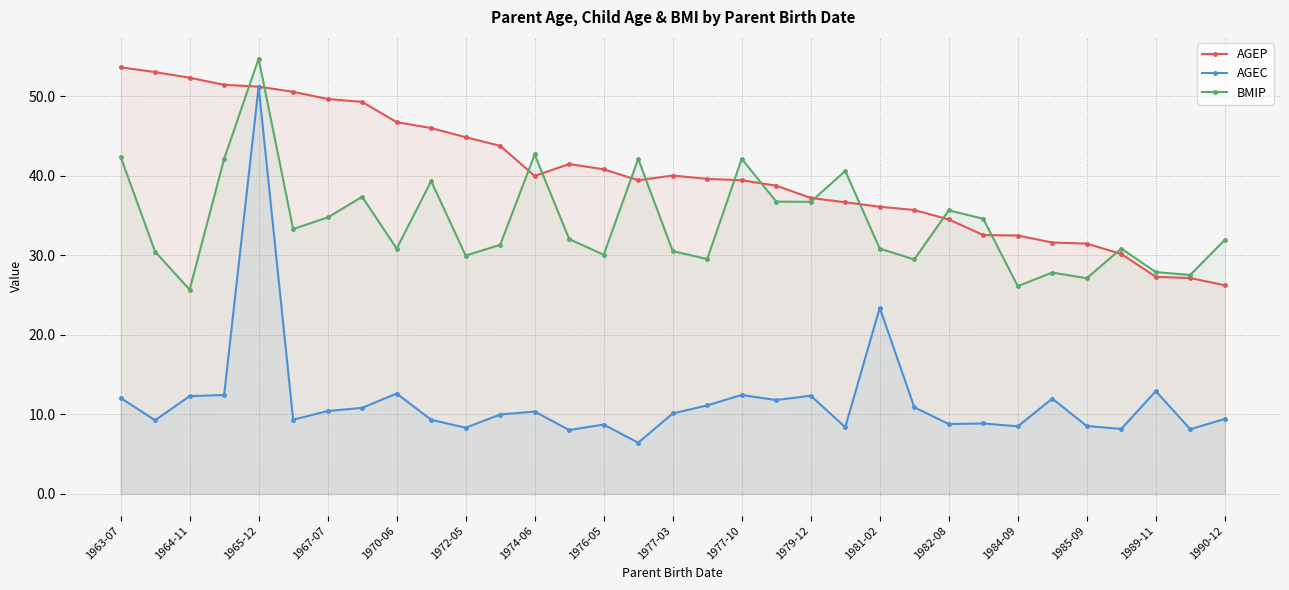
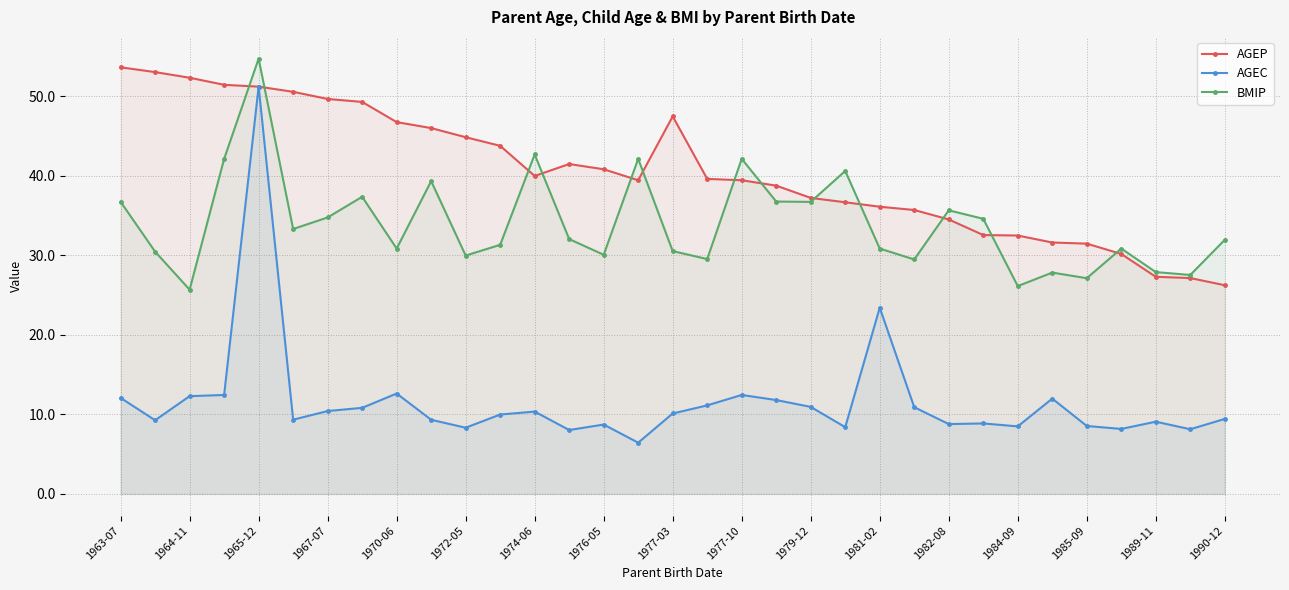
  {
    "AGEP": {
      "1963-07": 54,
      "1964-11": 52,
      "1967-07": 50,
      "1970-06": 47,
      "1972-05": 45,
      "1974-06": 40,
      "1976-05": 41,
-     "1977-03": 40,
+     "1977-03": 47,
      "1977-10": 39,
      "1979-12": 37,
      "1981-02": 36,
      "1982-08": 35,
      "1984-09": 32,
      "1985-09": 31,
      "1989-11": 27,
      "1990-12": 26
    },
    "AGEC": {
      "1963-07": 12,
      "1964-11": 12,
      "1967-07": 10,
      "1970-06": 13,
      "1972-05": 8,
      "1974-06": 10,
      "1976-05": 9,
      "1977-03": 10,
      "1977-10": 12,
-     "1979-12": 12,
+     "1979-12": 11,
      "1981-02": 23,
      "1982-08": 9,
      "1984-09": 8,
      "1985-09": 9,
-     "1989-11": 13,
+     "1989-11": 9,
      "1990-12": 9
    },
    "BMIP": {
-     "1963-07": 42,
+     "1963-07": 37,
      "1964-11": 26,
      "1965-12": 55,
      "1967-07": 35,
      "1970-06": 31,
      "1972-05": 30,
      "1974-06": 43,
      "1976-05": 30,
      "1977-03": 31,
      "1977-10": 42,
      "1979-12": 37,
      "1981-02": 31,
      "1982-08": 36,
      "1984-09": 26,
      "1985-09": 27,
      "1989-11": 28,
      "1990-12": 32
    }
  }
